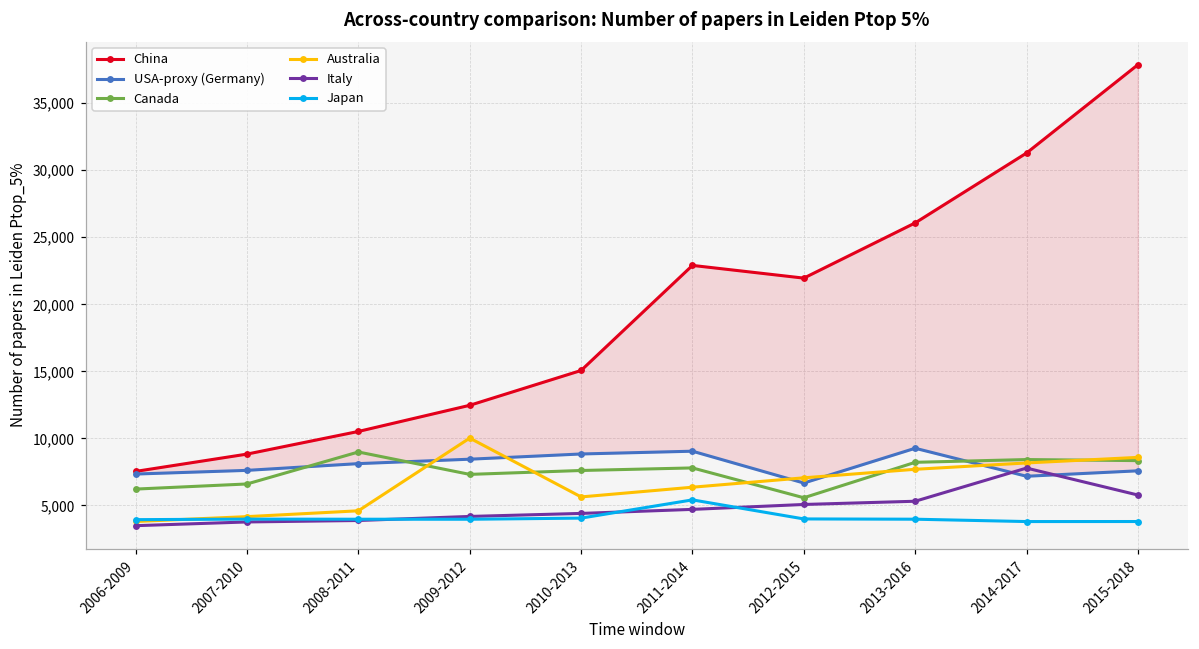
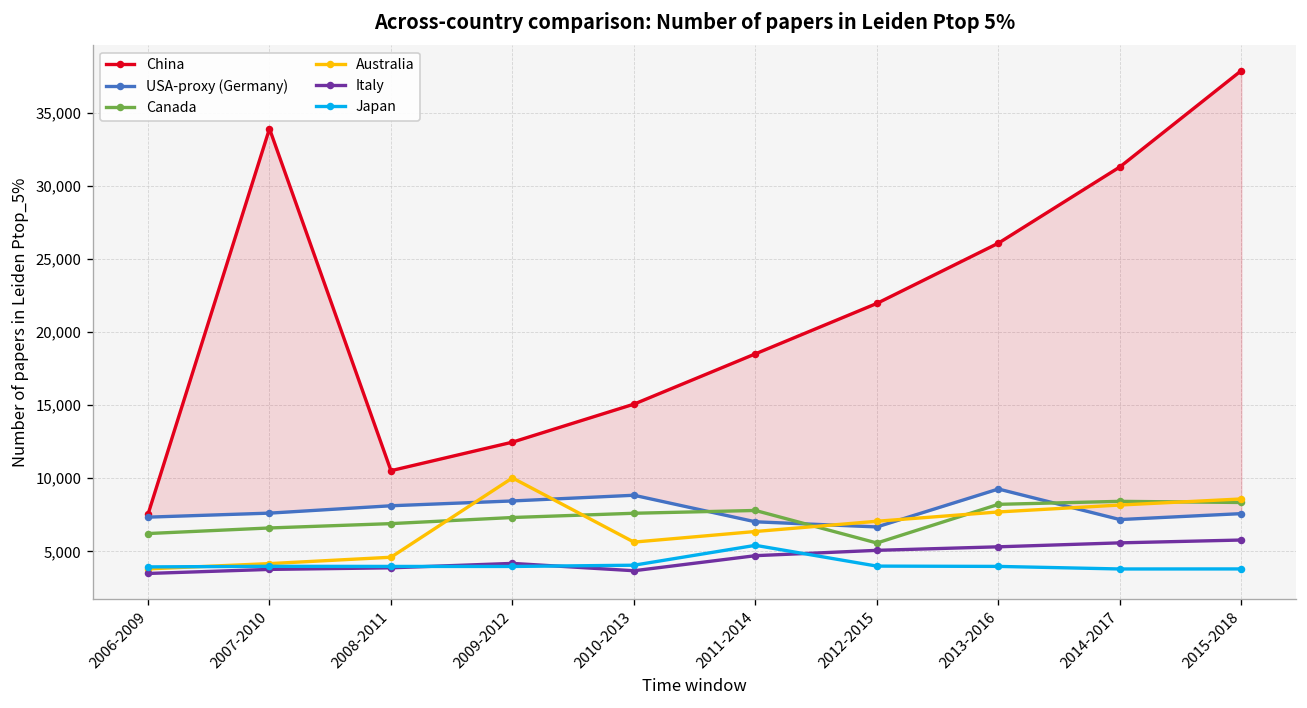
  {
    "China": {
-     "2007-2010": "8,800",
+     "2007-2010": "33,900",
      "2008-2011": "10,500",
      "2009-2012": "12,500",
      "2010-2013": "15,100",
-     "2011-2014": "22,900",
+     "2011-2014": "18,500",
      "2012-2015": "22,000",
      "2013-2016": "26,100",
      "2014-2017": "31,300",
      "2015-2018": "37,900"
    },
    "USA-proxy (Germany)": {
      "2007-2010": "7,600",
      "2008-2011": "8,100",
      "2009-2012": "8,500",
      "2010-2013": "8,800",
-     "2011-2014": "9,000",
+     "2011-2014": "7,000",
      "2012-2015": "6,700",
      "2013-2016": "9,300",
      "2014-2017": "7,200",
      "2015-2018": "7,600"
    },
    "Canada": {
      "2006-2009": "6,200",
      "2007-2010": "6,600",
-     "2008-2011": "9,000",
+     "2008-2011": "6,900",
      "2009-2012": "7,300",
      "2010-2013": "7,600",
      "2011-2014": "7,800",
      "2012-2015": "5,600",
      "2013-2016": "8,200",
      "2014-2017": "8,400",
      "2015-2018": "8,300"
    },
    "Australia": {
      "2008-2011": "4,600",
      "2009-2012": "10,000",
      "2010-2013": "5,600",
      "2011-2014": "6,400",
      "2012-2015": "7,100",
      "2013-2016": "7,700",
      "2014-2017": "8,200",
      "2015-2018": "8,600"
    },
    "Italy": {
      "2006-2009": "3,500",
      "2007-2010": "3,800",
      "2009-2012": "4,200",
-     "2010-2013": "4,400",
+     "2010-2013": "3,700",
      "2011-2014": "4,700",
      "2012-2015": "5,100",
      "2013-2016": "5,300",
-     "2014-2017": "7,800",
+     "2014-2017": "5,600",
      "2015-2018": "5,800"
    },
    "Japan": {
      "2009-2012": "4,000",
      "2010-2013": "4,100",
      "2011-2014": "5,400",
      "2012-2015": "4,000",
      "2013-2016": "4,000",
      "2014-2017": "3,800",
      "2015-2018": "3,800"
    }
  }
